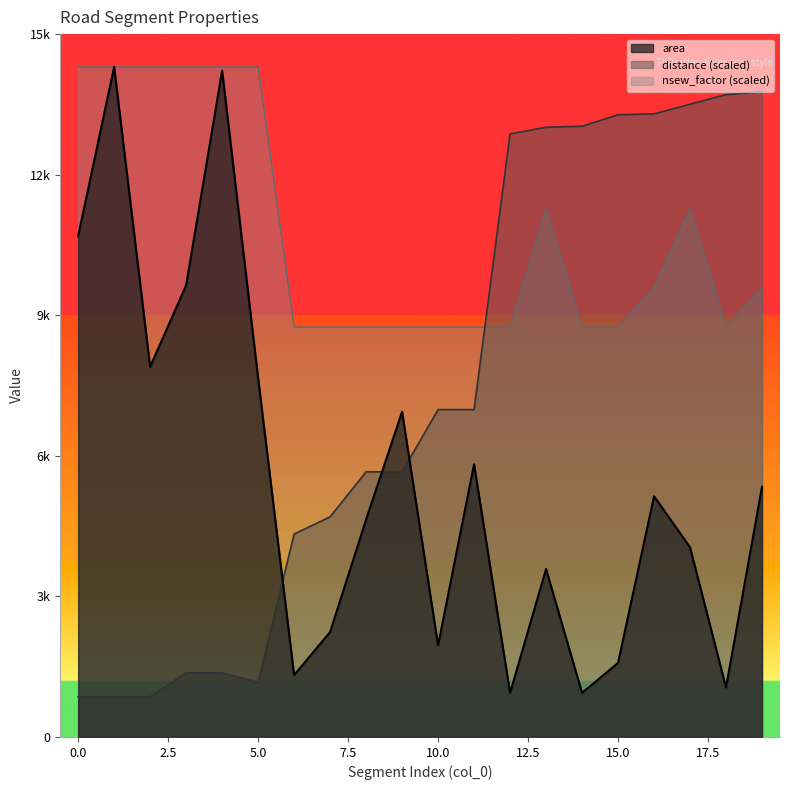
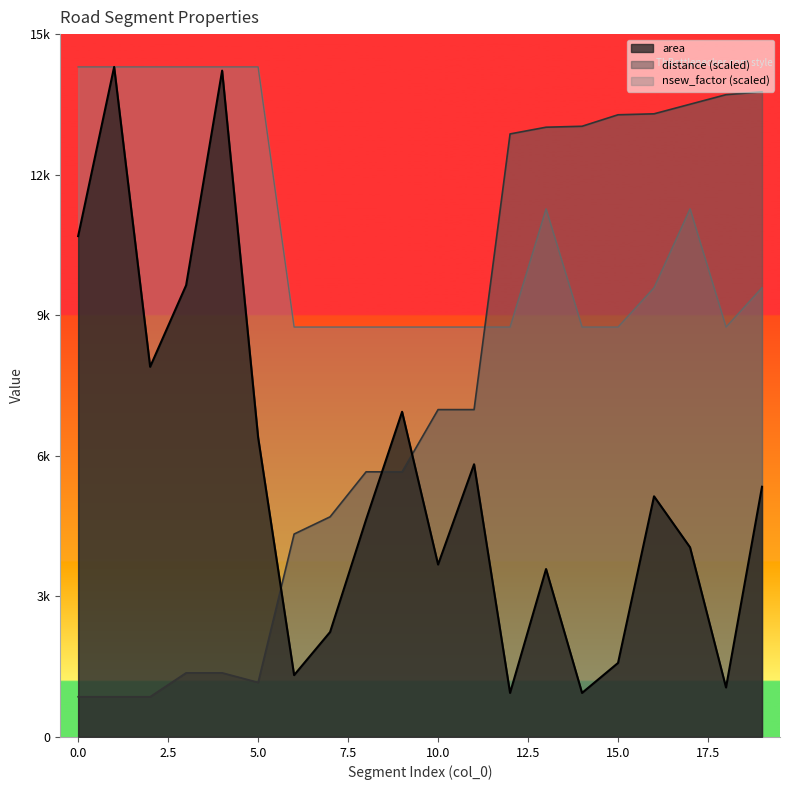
  {
    "area": {
      "0.0": 10700,
-     "5.0": 7700,
-     "10.0": 2000,
+     "5.0": 6400,
+     "10.0": 3700,
      "15.0": 1600
    },
    "distance (scaled)": {
      "0.0": 900,
      "5.0": 1200,
      "10.0": 7000,
      "15.0": 13300
    },
    "nsew_factor (scaled)": {
      "0.0": 14300,
      "5.0": 14300,
      "10.0": 8700,
      "15.0": 8700
    }
  }
